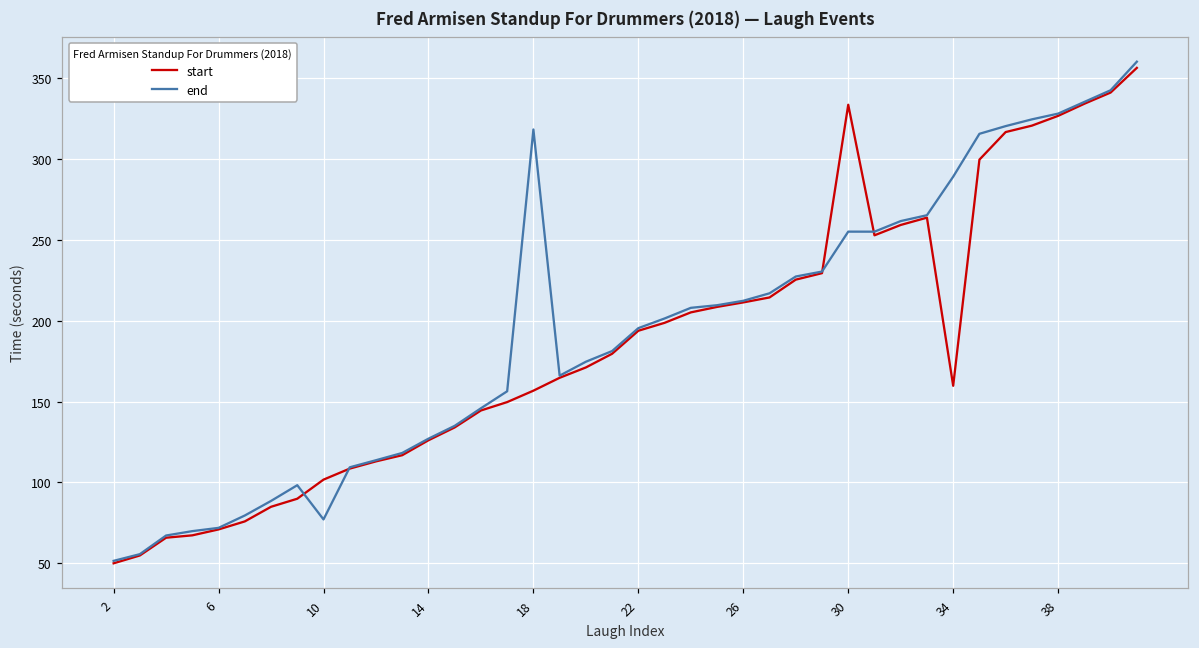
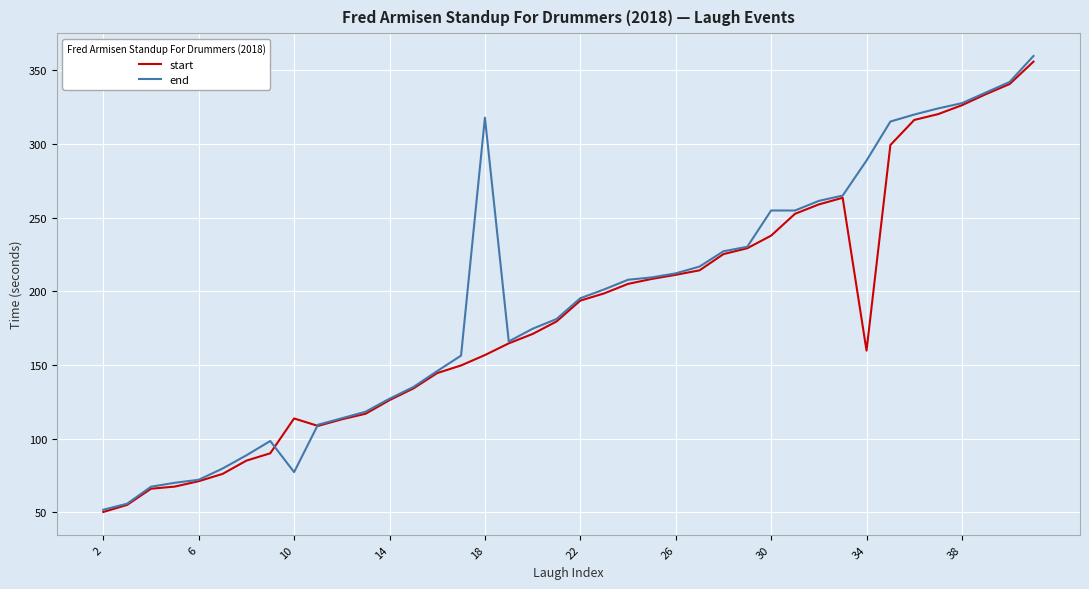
  {
    "start": {
-     "10": 102,
+     "10": 114,
      "18": 157,
-     "30": 333,
+     "30": 238,
      "34": 160
    },
    "end": {
      "10": 77,
      "18": 318,
      "30": 255,
      "34": 289
    }
  }
